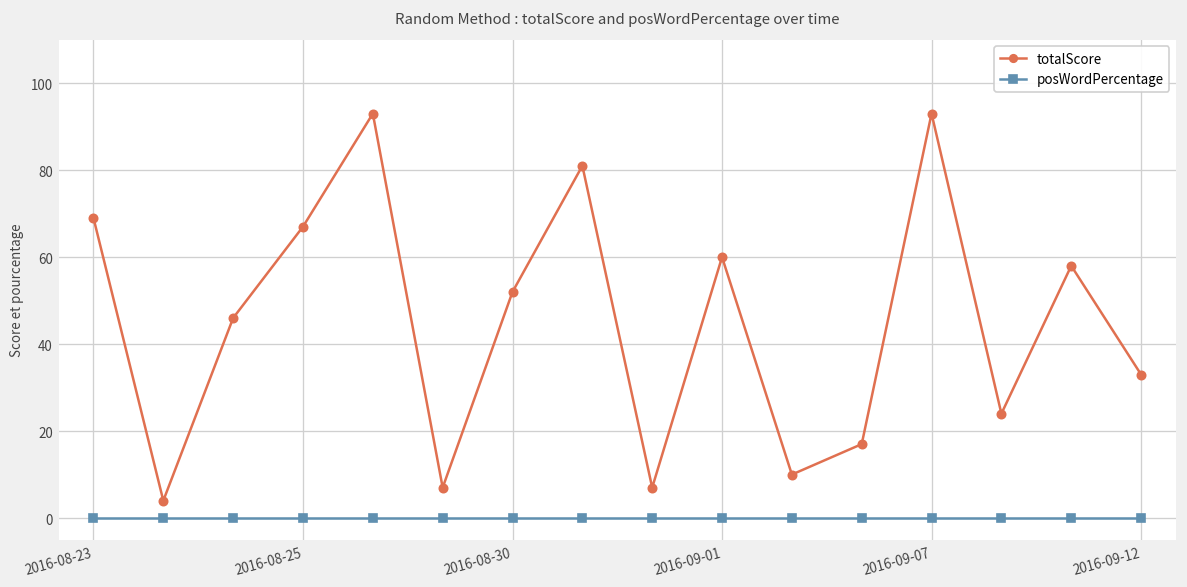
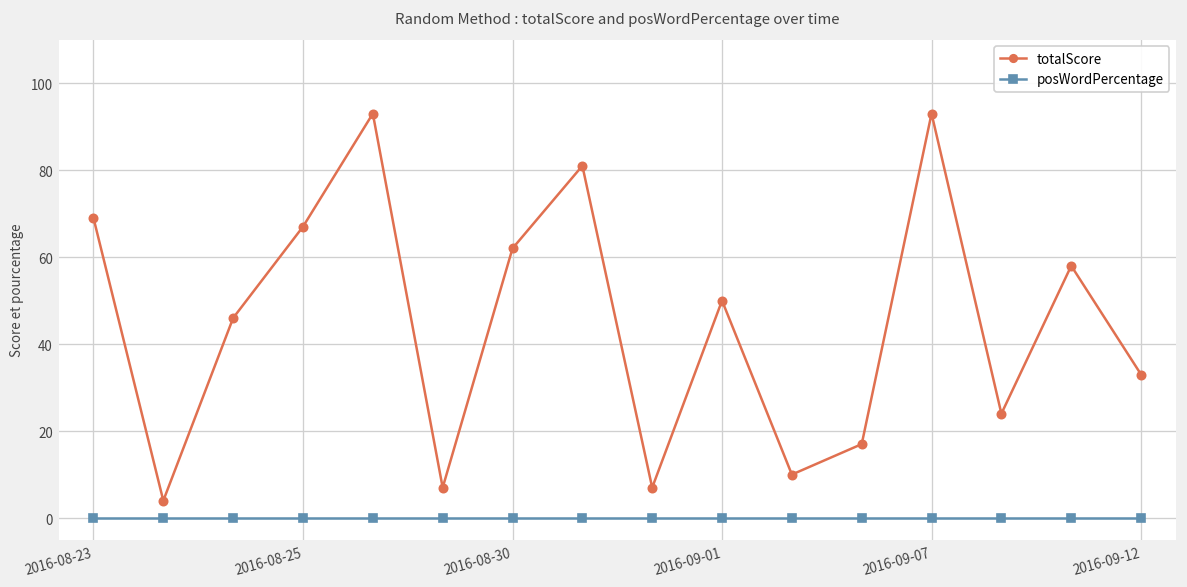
  {
    "totalScore": {
      "2016-08-25": 67,
-     "2016-08-30": 52,
-     "2016-09-01": 60,
+     "2016-08-30": 62,
+     "2016-09-01": 50,
      "2016-09-07": 93,
      "2016-09-12": 33
    },
    "posWordPercentage": {
      "2016-08-25": 0,
      "2016-08-30": 0,
      "2016-09-01": 0,
      "2016-09-07": 0,
      "2016-09-12": 0
    }
  }
